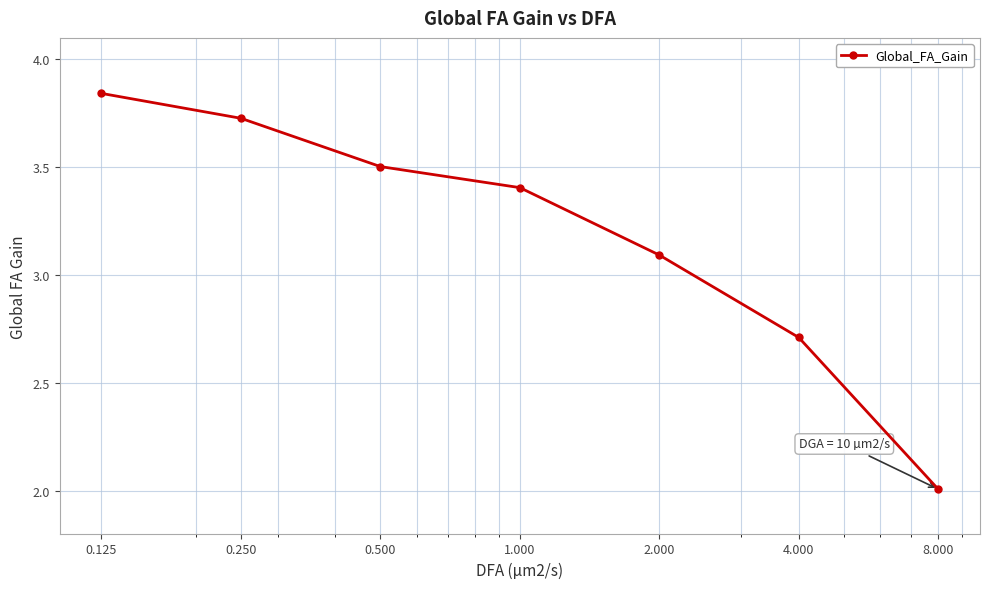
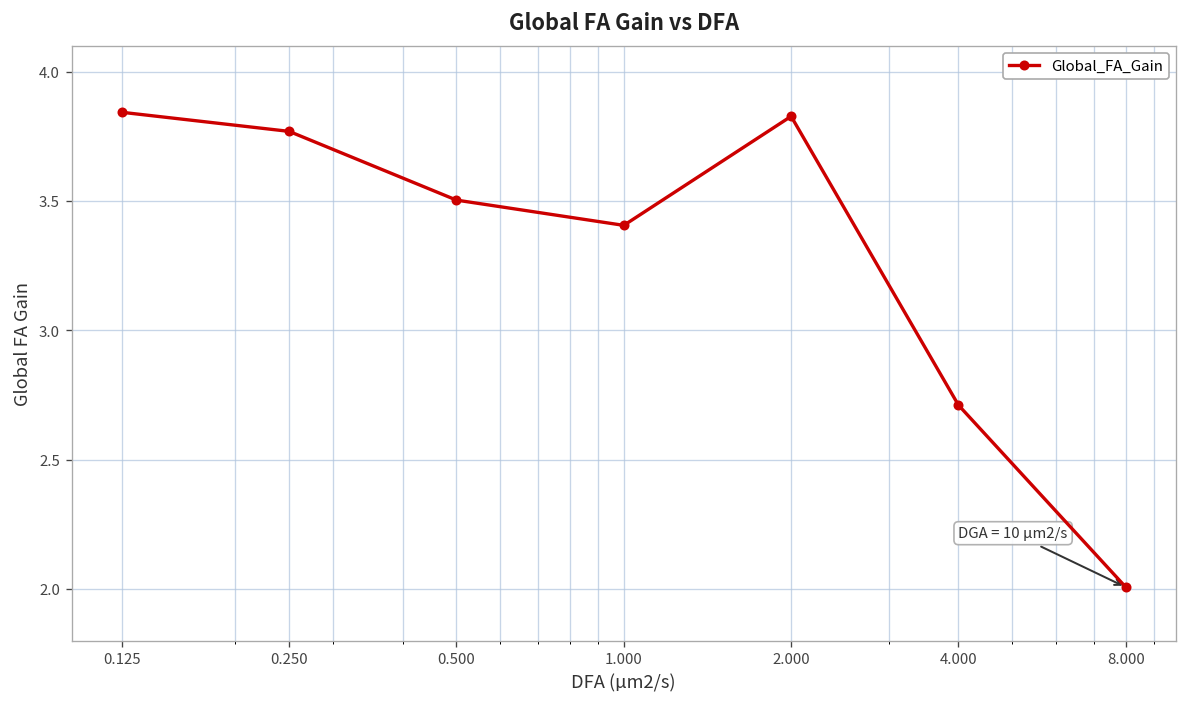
  {
    "0.125": 3.84,
-   "0.250": 3.73,
+   "0.250": 3.77,
    "0.500": 3.50,
    "1.000": 3.41,
-   "2.000": 3.09,
+   "2.000": 3.83,
    "4.000": 2.71
  }
